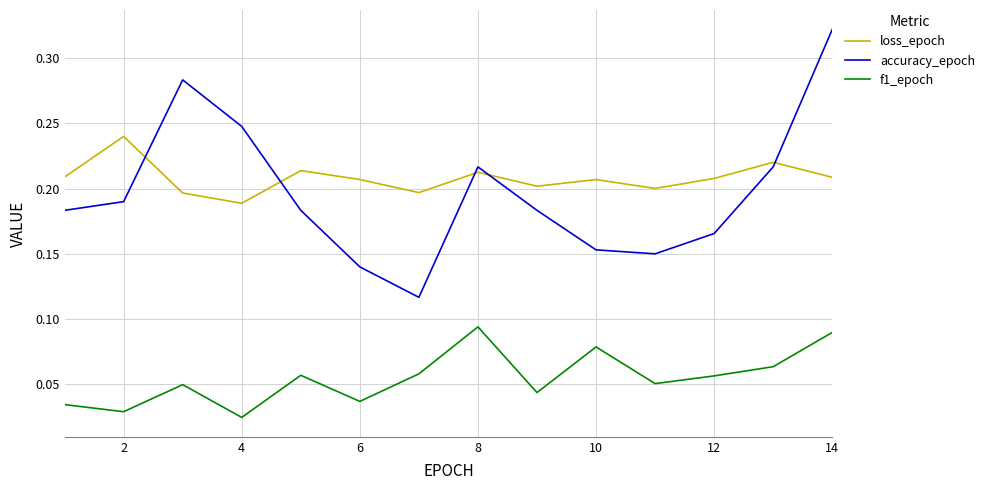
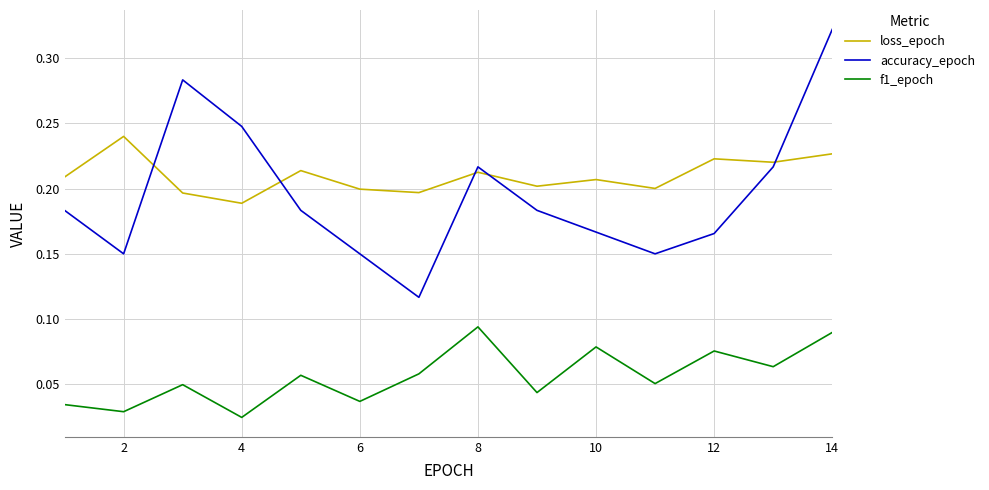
  {
    "loss_epoch": {
      "2": 0.240,
      "4": 0.189,
-     "6": 0.207,
+     "6": 0.200,
      "8": 0.213,
      "10": 0.207,
-     "12": 0.208,
-     "14": 0.209
+     "12": 0.223,
+     "14": 0.227
    },
    "accuracy_epoch": {
-     "2": 0.19,
+     "2": 0.15,
      "4": 0.248,
-     "6": 0.14,
+     "6": 0.15,
      "8": 0.217,
-     "10": 0.153,
+     "10": 0.167,
      "12": 0.166,
      "14": 0.322
    },
    "f1_epoch": {
      "2": 0.029,
      "4": 0.025,
      "6": 0.037,
      "8": 0.094,
      "10": 0.079,
-     "12": 0.056,
+     "12": 0.076,
      "14": 0.090
    }
  }
